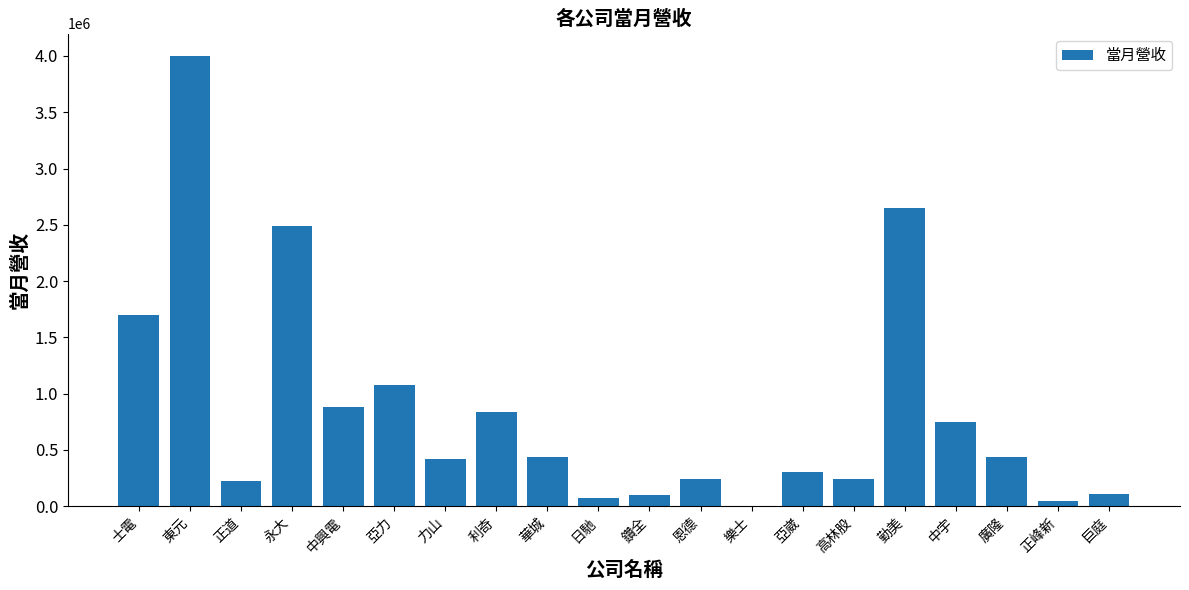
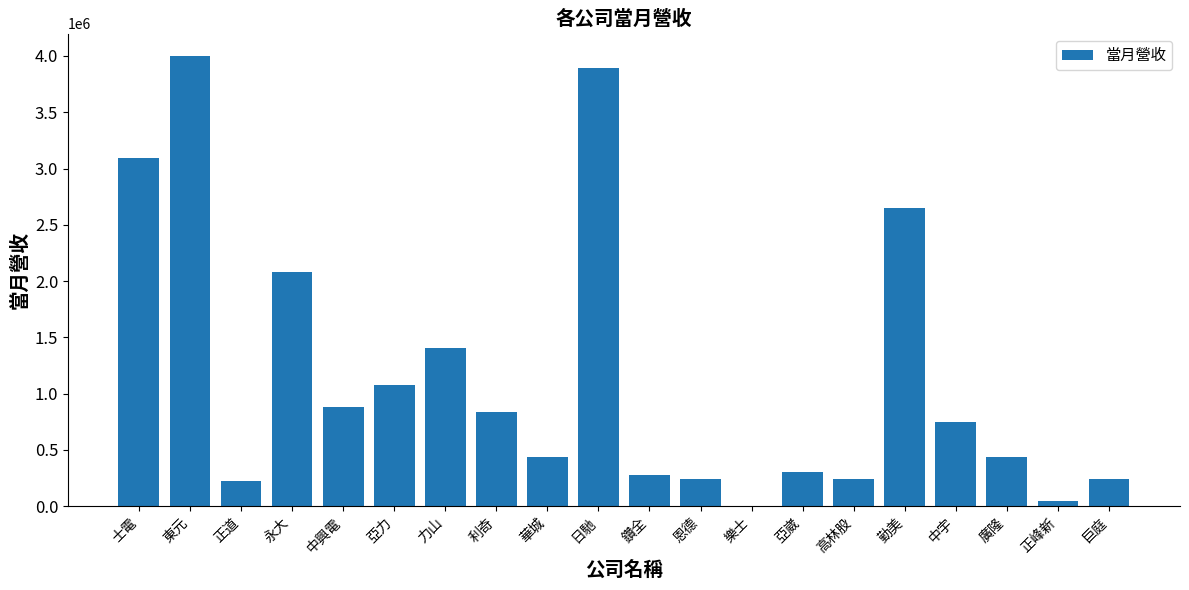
  {
-   "士電": 1700000,
+   "士電": 3090000,
    "東元": 4000000,
    "正道": 220000,
-   "永大": 2490000,
+   "永大": 2080000,
    "中興電": 880000,
    "亞力": 1080000,
-   "力山": 420000,
+   "力山": 1400000,
    "利奇": 840000,
    "華城": 440000,
-   "日馳": 80000,
-   "鑽全": 100000,
+   "日馳": 3890000,
+   "鑽全": 280000,
    "恩德": 240000,
    "亞崴": 310000,
    "高林股": 240000,
    "勤美": 2650000,
    "中宇": 740000,
    "廣隆": 430000,
    "正峰新": 50000,
-   "巨庭": 110000
+   "巨庭": 240000
  }
